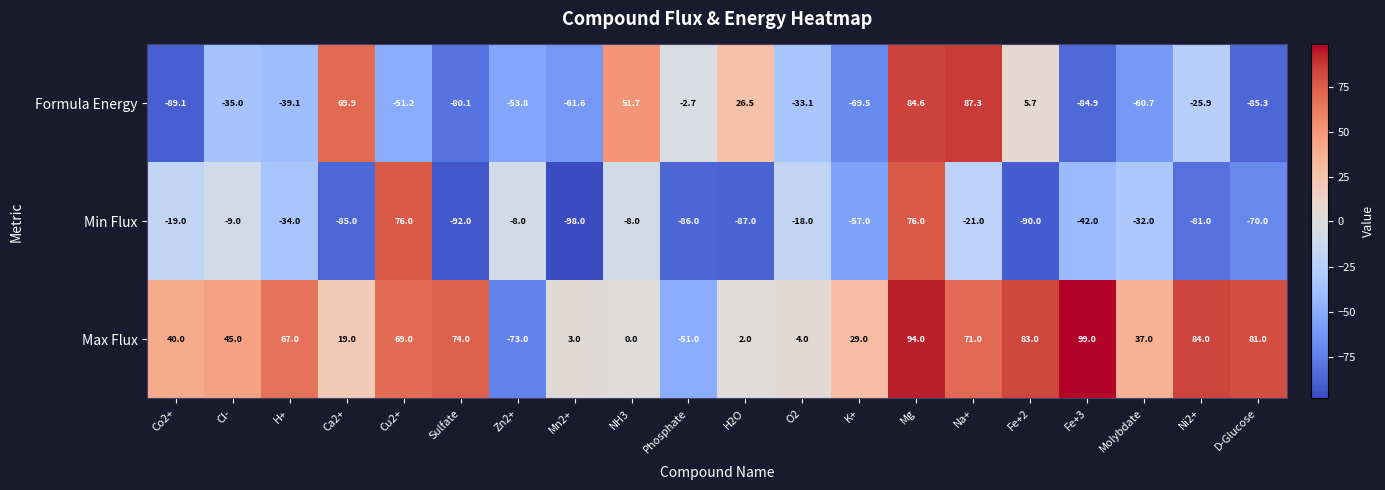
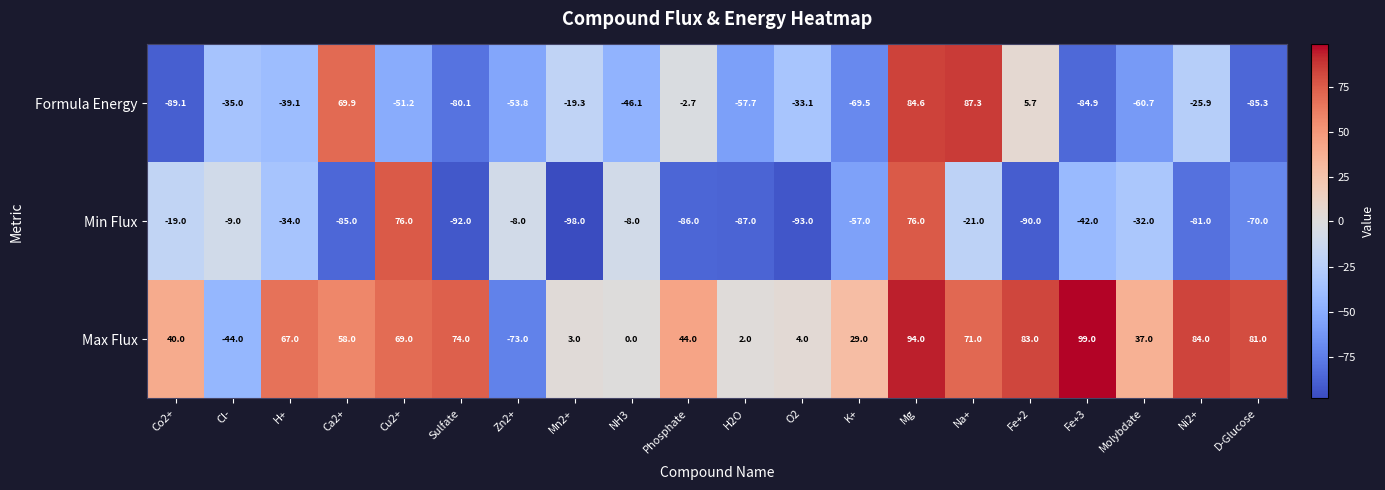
  {
    "Formula Energy": {
      "Co2+": -89.1,
      "Cl-": -35.0,
      "H+": -39.1,
      "Ca2+": 69.9,
      "Cu2+": -51.2,
      "Sulfate": -80.1,
      "Zn2+": -53.8,
-     "Mn2+": -61.6,
-     "NH3": 51.7,
+     "Mn2+": -19.3,
+     "NH3": -46.1,
      "Phosphate": -2.7,
-     "H2O": 26.5,
+     "H2O": -57.7,
      "O2": -33.1,
      "K+": -69.5,
      "Mg": 84.6,
      "Na+": 87.3,
      "Fe+2": 5.7,
      "Fe+3": -84.9,
      "Molybdate": -60.7,
      "Ni2+": -25.9,
      "D-Glucose": -85.3
    },
    "Min Flux": {
      "Co2+": -19.0,
      "Cl-": -9.0,
      "H+": -34.0,
      "Ca2+": -85.0,
      "Cu2+": 76.0,
      "Sulfate": -92.0,
      "Zn2+": -8.0,
      "Mn2+": -98.0,
      "NH3": -8.0,
      "Phosphate": -86.0,
      "H2O": -87.0,
-     "O2": -18.0,
+     "O2": -93.0,
      "K+": -57.0,
      "Mg": 76.0,
      "Na+": -21.0,
      "Fe+2": -90.0,
      "Fe+3": -42.0,
      "Molybdate": -32.0,
      "Ni2+": -81.0,
      "D-Glucose": -70.0
    },
    "Max Flux": {
      "Co2+": 40.0,
-     "Cl-": 45.0,
+     "Cl-": -44.0,
      "H+": 67.0,
-     "Ca2+": 19.0,
+     "Ca2+": 58.0,
      "Cu2+": 69.0,
      "Sulfate": 74.0,
      "Zn2+": -73.0,
      "Mn2+": 3.0,
      "NH3": 0.0,
-     "Phosphate": -51.0,
+     "Phosphate": 44.0,
      "H2O": 2.0,
      "O2": 4.0,
      "K+": 29.0,
      "Mg": 94.0,
      "Na+": 71.0,
      "Fe+2": 83.0,
      "Fe+3": 99.0,
      "Molybdate": 37.0,
      "Ni2+": 84.0,
      "D-Glucose": 81.0
    }
  }
